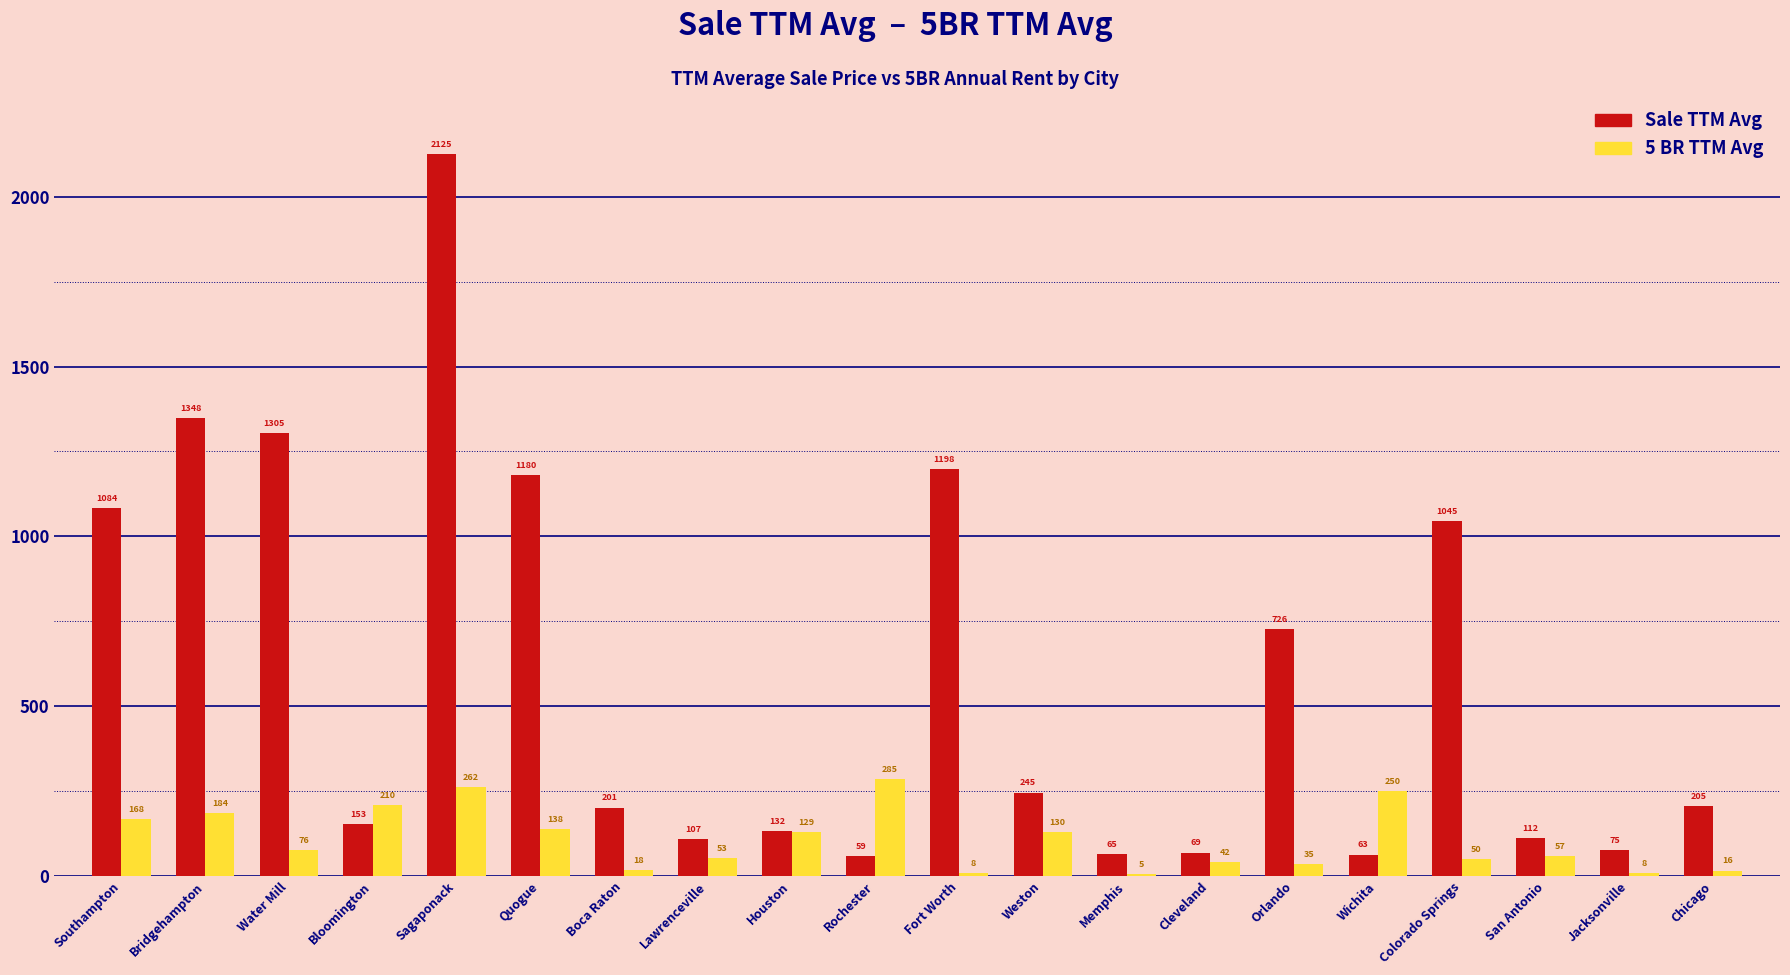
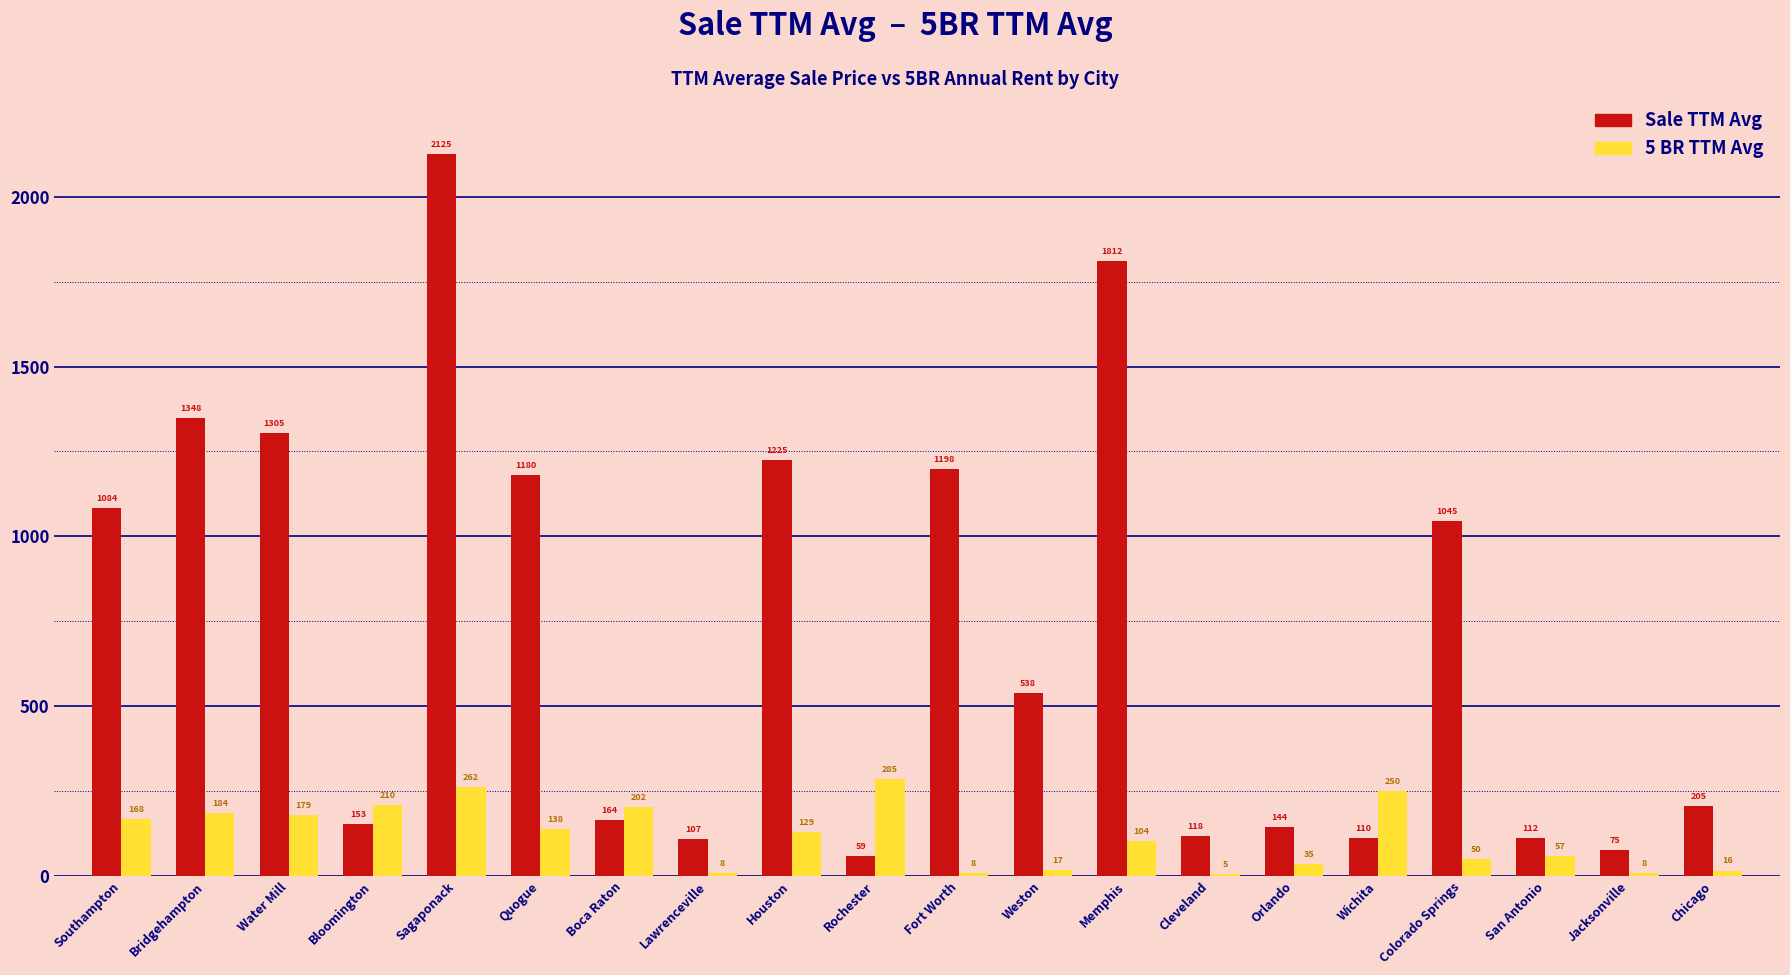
  {
    "Sale TTM Avg": {
      "Southampton": 1084,
      "Bridgehampton": 1348,
      "Water Mill": 1305,
      "Bloomington": 153,
      "Sagaponack": 2125,
      "Quogue": 1180,
-     "Boca Raton": 201,
+     "Boca Raton": 164,
      "Lawrenceville": 107,
-     "Houston": 132,
+     "Houston": 1225,
      "Rochester": 59,
      "Fort Worth": 1198,
-     "Weston": 245,
-     "Memphis": 65,
-     "Cleveland": 69,
-     "Orlando": 726,
-     "Wichita": 63,
+     "Weston": 538,
+     "Memphis": 1812,
+     "Cleveland": 118,
+     "Orlando": 144,
+     "Wichita": 110,
      "Colorado Springs": 1045,
      "San Antonio": 112,
      "Jacksonville": 75,
      "Chicago": 205
    },
    "5 BR TTM Avg": {
      "Southampton": 168,
      "Bridgehampton": 184,
-     "Water Mill": 76,
+     "Water Mill": 179,
      "Bloomington": 210,
      "Sagaponack": 262,
      "Quogue": 138,
-     "Boca Raton": 18,
-     "Lawrenceville": 53,
+     "Boca Raton": 202,
+     "Lawrenceville": 8,
      "Houston": 129,
      "Rochester": 285,
      "Fort Worth": 8,
-     "Weston": 130,
-     "Memphis": 5,
-     "Cleveland": 42,
+     "Weston": 17,
+     "Memphis": 104,
+     "Cleveland": 5,
      "Orlando": 35,
      "Wichita": 250,
      "Colorado Springs": 50,
      "San Antonio": 57,
      "Jacksonville": 8,
      "Chicago": 16
    }
  }
